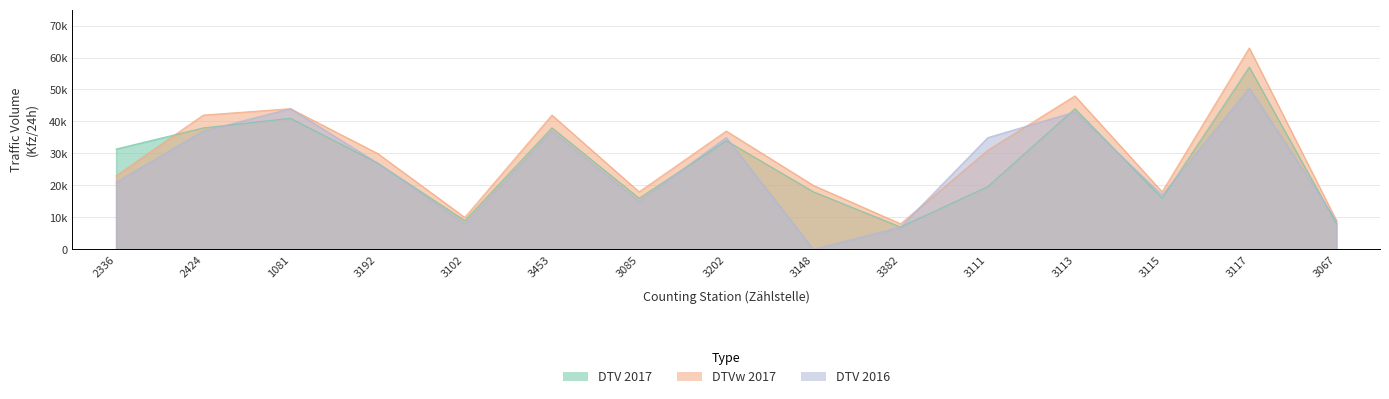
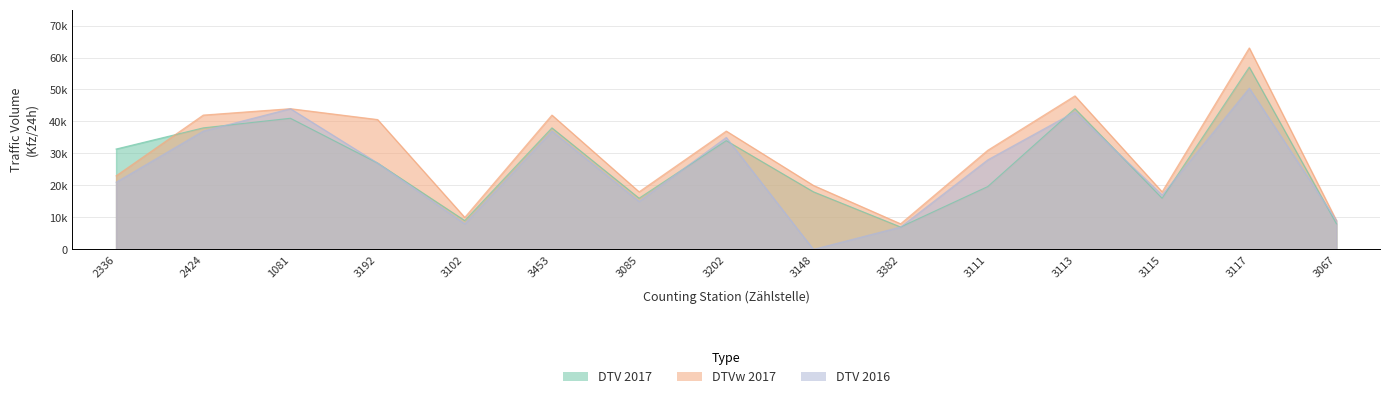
  {
    "DTV 2017": {
      "2336": 31000,
      "2424": 38000,
      "1081": 41000,
      "3102": 9000,
      "3453": 38000,
      "3085": 16000,
      "3202": 34000,
      "3148": 18000,
      "3111": 20000,
      "3113": 44000,
      "3115": 16000,
      "3117": 57000,
      "3067": 8000
    },
    "DTVw 2017": {
      "2336": 23000,
      "2424": 42000,
-     "3192": 30000,
+     "3192": 41000,
      "3102": 10000,
      "3453": 42000,
      "3085": 18000,
      "3202": 37000,
      "3148": 20000,
      "3382": 8000,
      "3111": 31000,
      "3113": 48000,
      "3115": 18000,
      "3117": 63000
    },
    "DTV 2016": {
      "2336": 21000,
      "2424": 37000,
      "3102": 8000,
      "3453": 37000,
      "3085": 15000,
      "3202": 35000,
      "3148": 0,
-     "3111": 35000,
+     "3111": 28000,
      "3113": 43000,
      "3115": 17000,
      "3117": 50000
    }
  }
